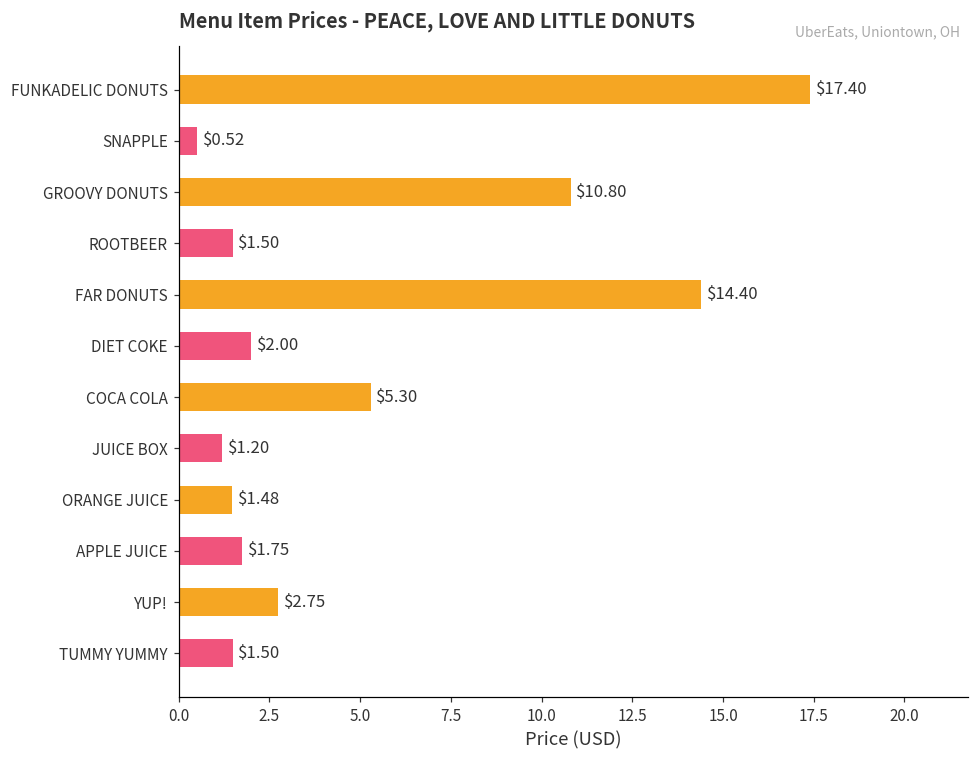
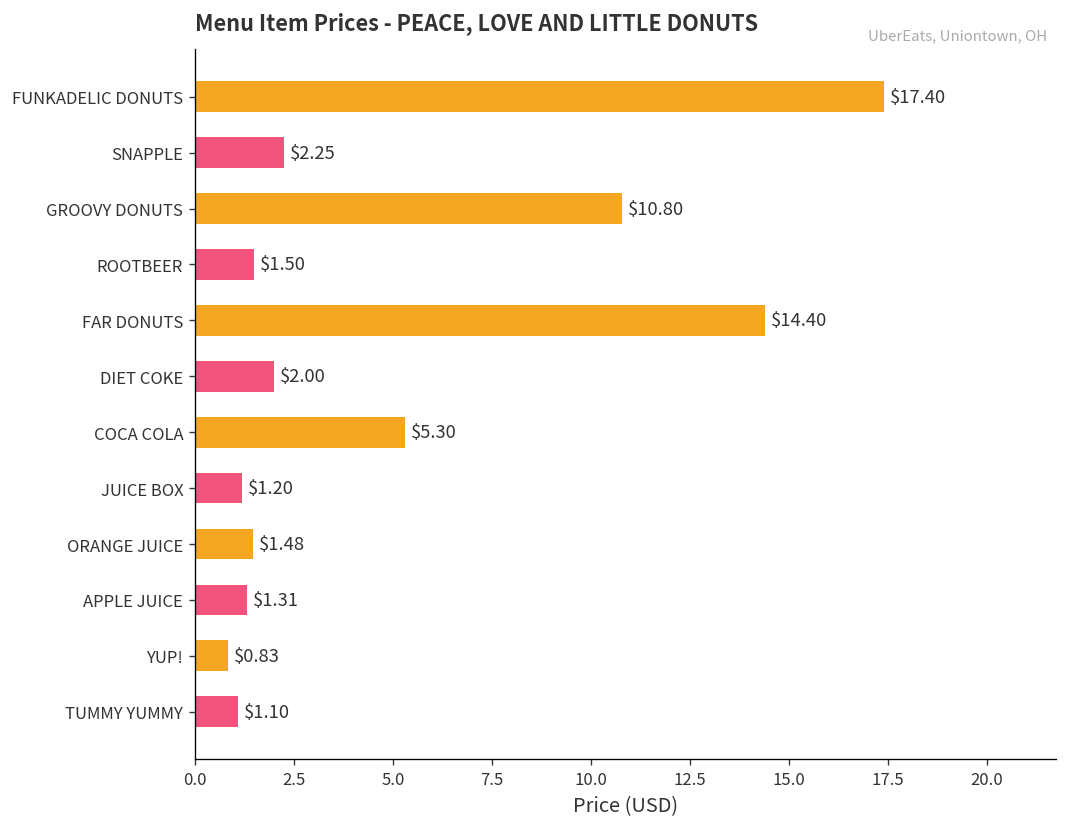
  {
    "FUNKADELIC DONUTS": "$17.40",
-   "SNAPPLE": "$0.52",
+   "SNAPPLE": "$2.25",
    "GROOVY DONUTS": "$10.80",
    "ROOTBEER": "$1.50",
    "FAR DONUTS": "$14.40",
    "DIET COKE": "$2.00",
    "COCA COLA": "$5.30",
    "JUICE BOX": "$1.20",
    "ORANGE JUICE": "$1.48",
-   "APPLE JUICE": "$1.75",
-   "YUP!": "$2.75",
-   "TUMMY YUMMY": "$1.50"
+   "APPLE JUICE": "$1.31",
+   "YUP!": "$0.83",
+   "TUMMY YUMMY": "$1.10"
  }
